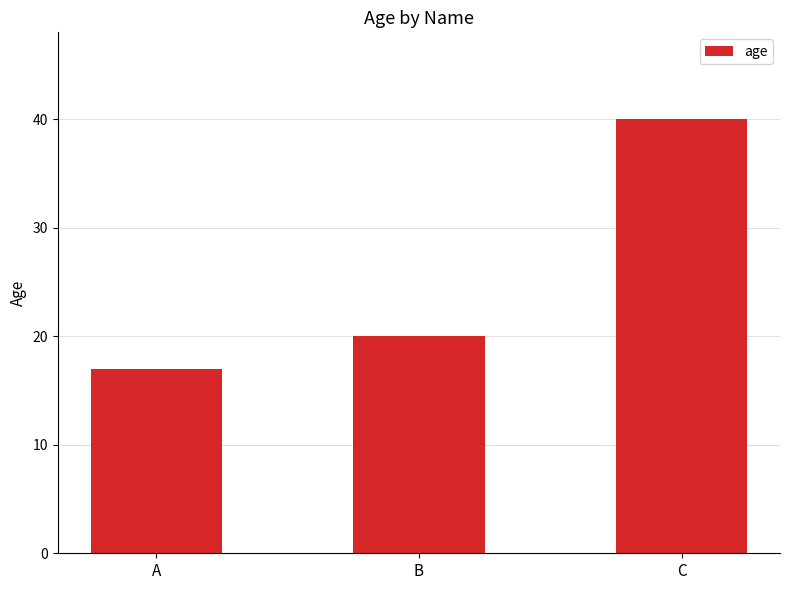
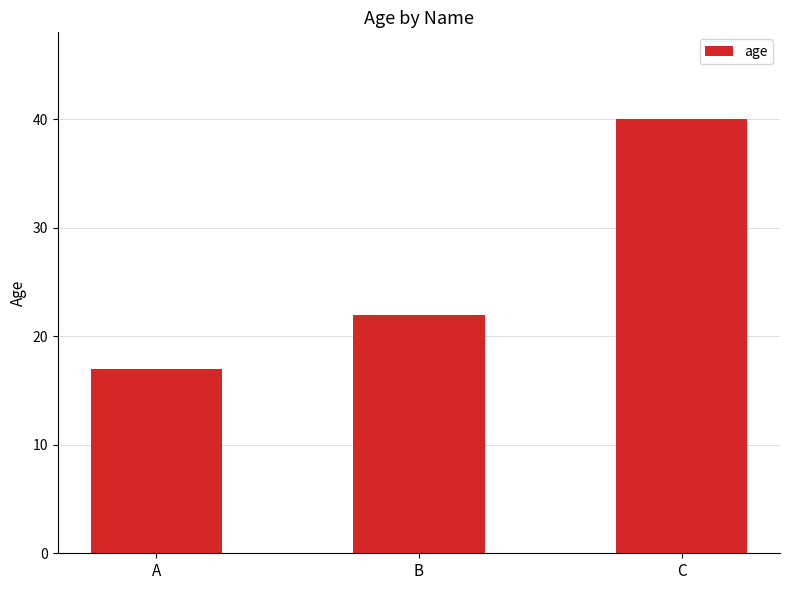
  {
    "A": 17,
-   "B": 20,
+   "B": 22,
    "C": 40
  }
